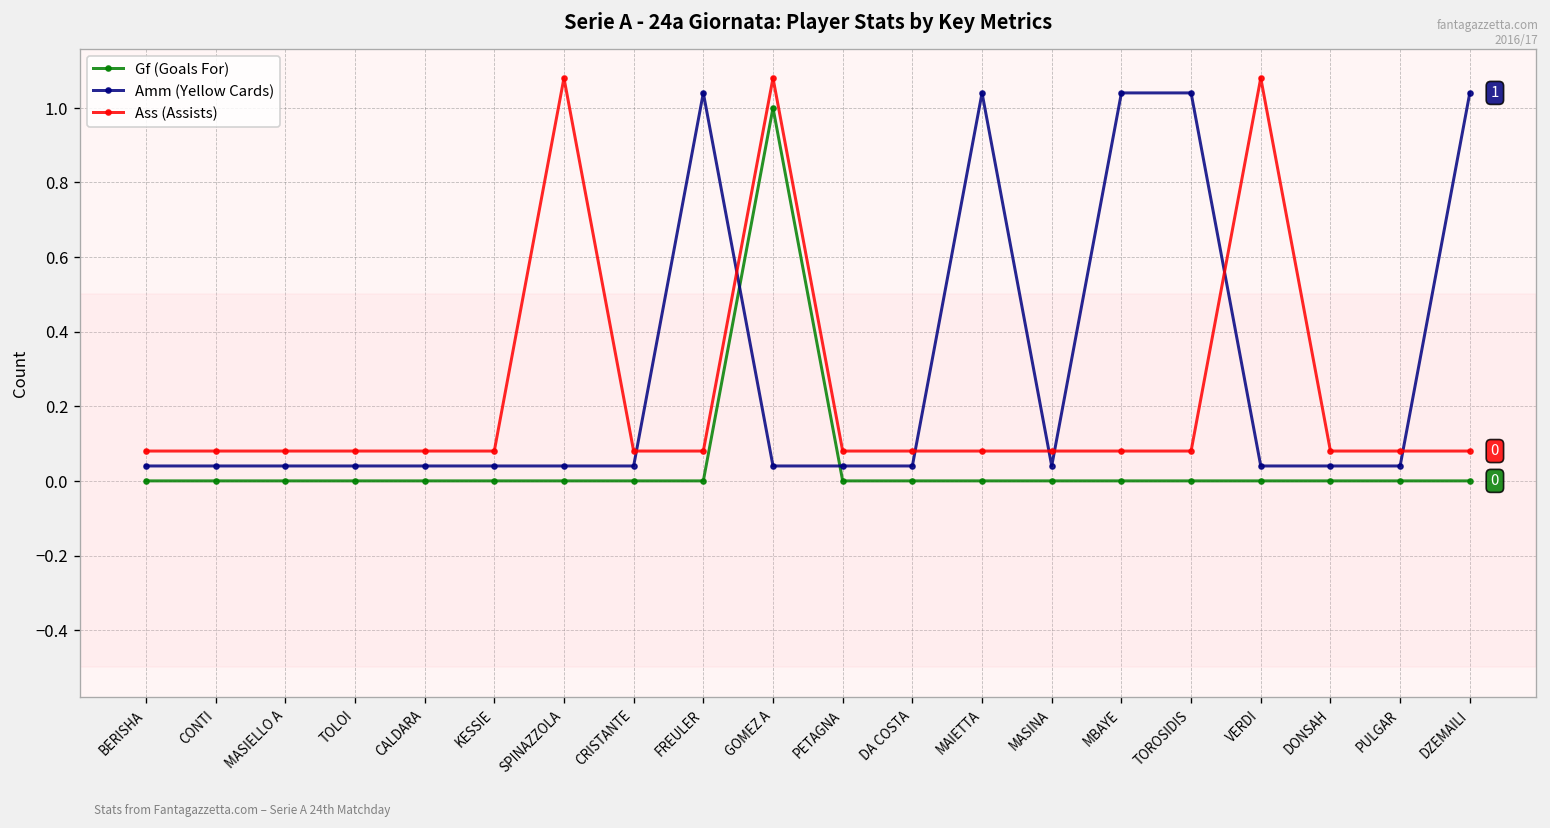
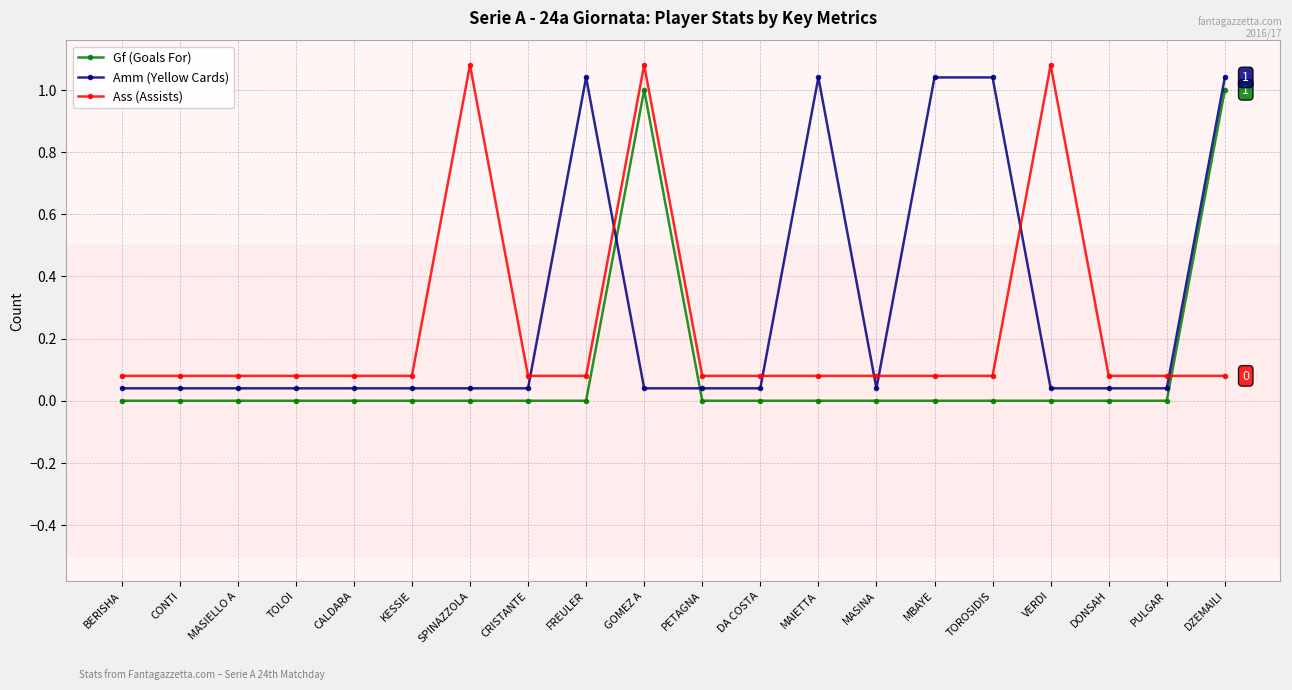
  {
    "Gf (Goals For)": {
-     "DZEMAILI": 0
+     "DZEMAILI": 1
    },
    "Amm (Yellow Cards)": {
      "BERISHA": 0.04,
      "CONTI": 0.04,
      "MASIELLO A": 0.04,
      "TOLOI": 0.04,
      "CALDARA": 0.04,
      "KESSIE": 0.04,
      "SPINAZZOLA": 0.04,
      "CRISTANTE": 0.04,
      "FREULER": 1.04,
      "GOMEZ A": 0.04,
      "PETAGNA": 0.04,
      "DA COSTA": 0.04,
      "MAIETTA": 1.04,
      "MASINA": 0.04,
      "MBAYE": 1.04,
      "TOROSIDIS": 1.04,
      "VERDI": 0.04,
      "DONSAH": 0.04,
      "PULGAR": 0.04
    },
    "Ass (Assists)": {
      "BERISHA": 0.08,
      "CONTI": 0.08,
      "MASIELLO A": 0.08,
      "TOLOI": 0.08,
      "CALDARA": 0.08,
      "KESSIE": 0.08,
      "SPINAZZOLA": 1.08,
      "CRISTANTE": 0.08,
      "FREULER": 0.08,
      "GOMEZ A": 1.08,
      "PETAGNA": 0.08,
      "DA COSTA": 0.08,
      "MAIETTA": 0.08,
      "MASINA": 0.08,
      "MBAYE": 0.08,
      "TOROSIDIS": 0.08,
      "VERDI": 1.08,
      "DONSAH": 0.08,
      "PULGAR": 0.08
    }
  }
